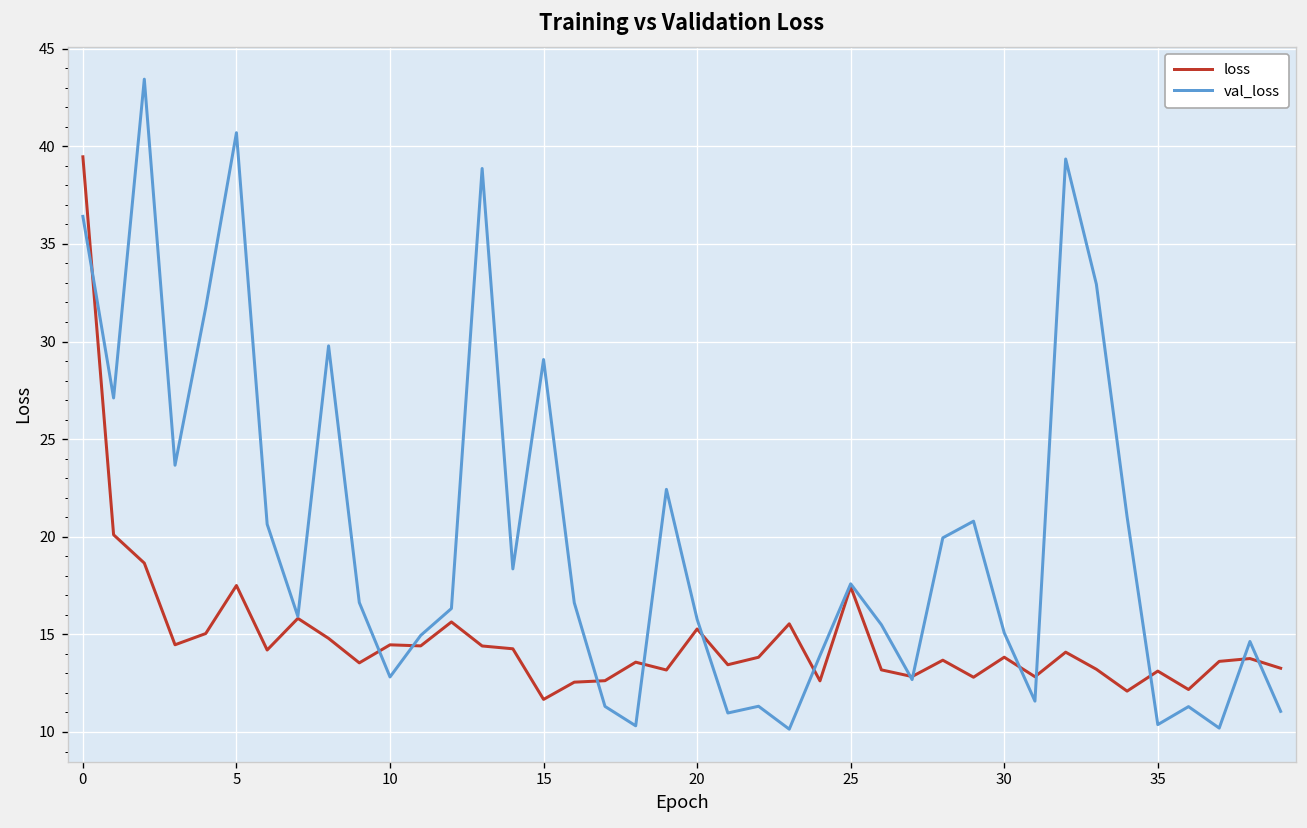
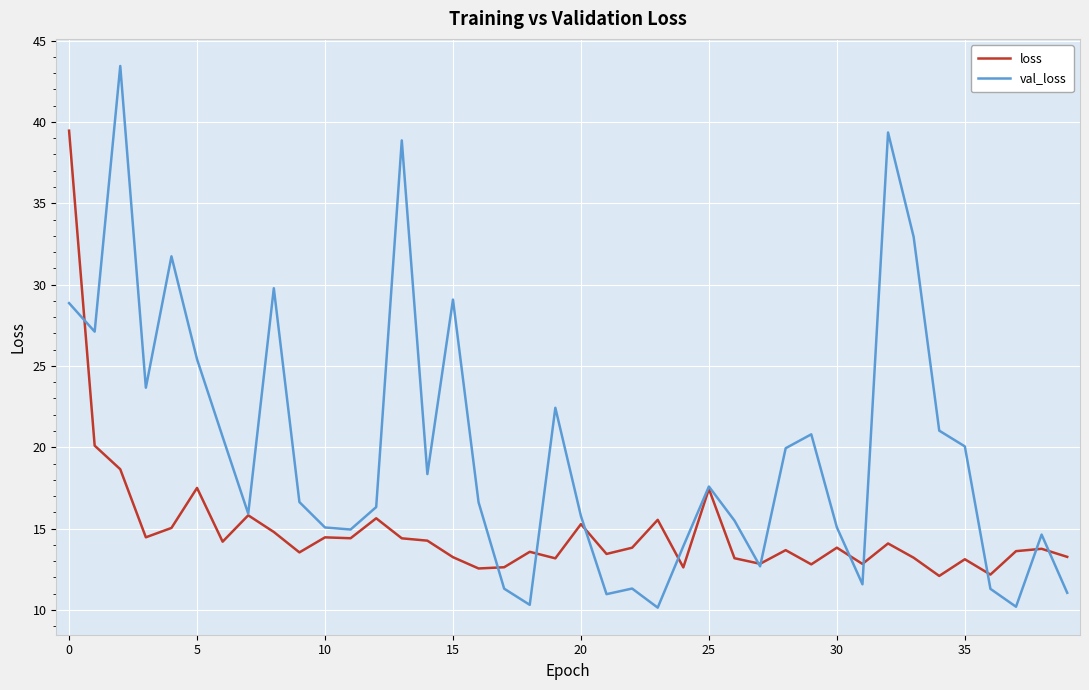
  {
    "loss": {
      "0": 39.5,
      "5": 17.5,
      "10": 14.5,
-     "15": 11.7,
+     "15": 13.2,
      "20": 15.3,
      "30": 13.8,
      "35": 13.1
    },
    "val_loss": {
-     "0": 36.4,
-     "5": 40.7,
-     "10": 12.8,
+     "0": 28.9,
+     "5": 25.4,
+     "10": 15.1,
      "15": 29.1,
      "20": 15.8,
      "30": 15.1,
-     "35": 10.4
+     "35": 20.1
    }
  }
